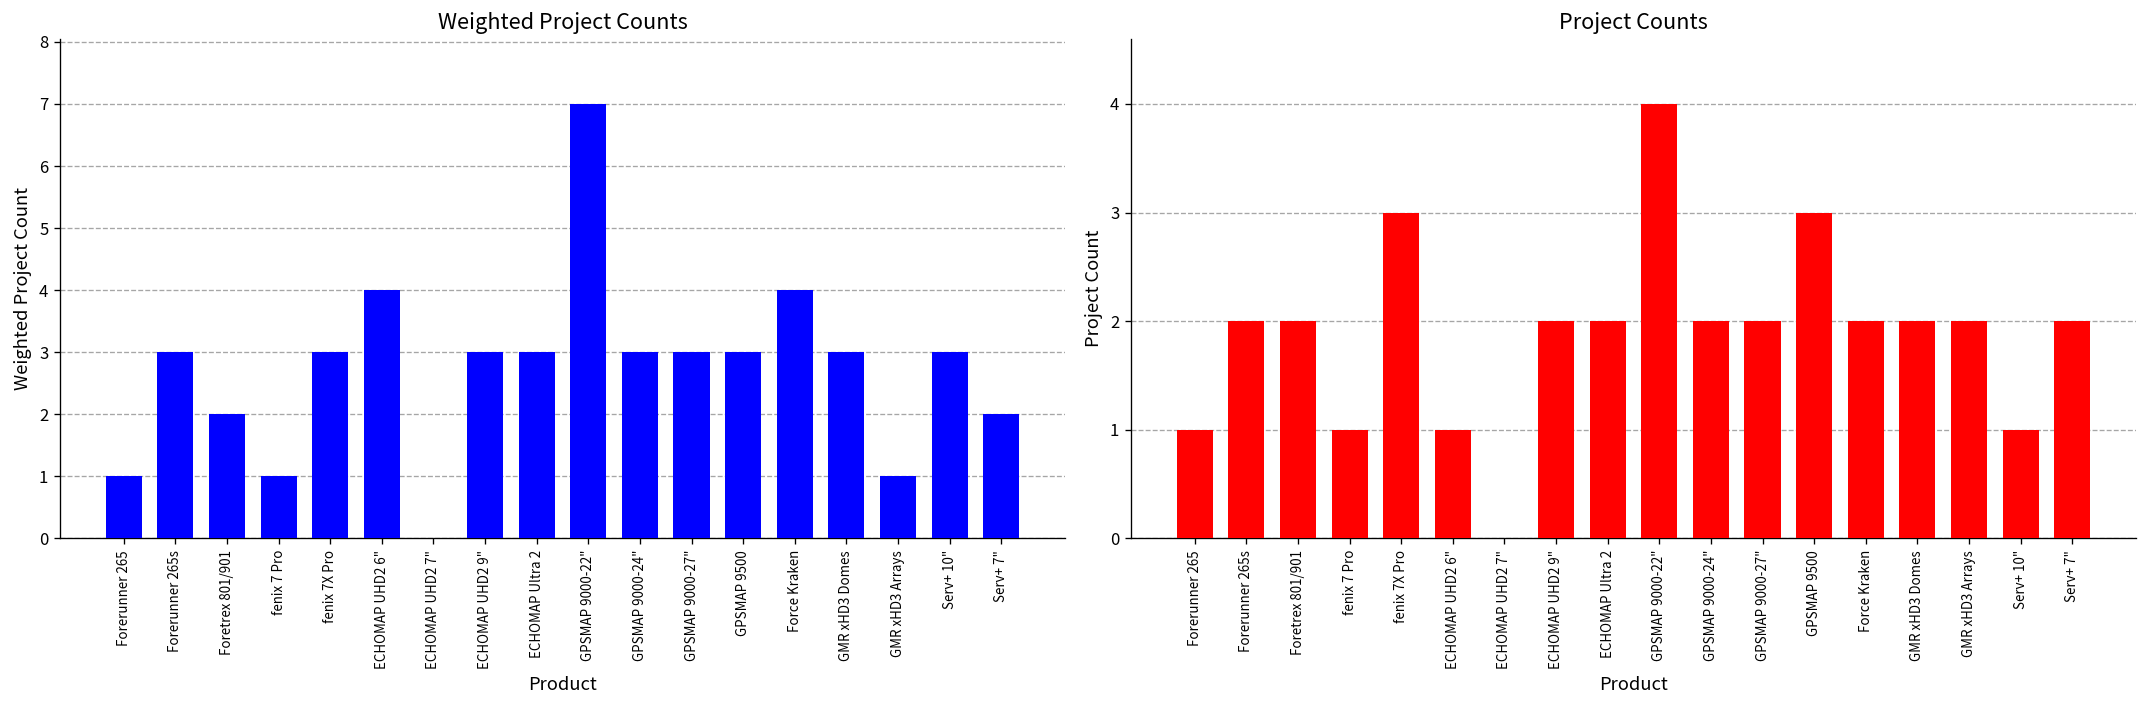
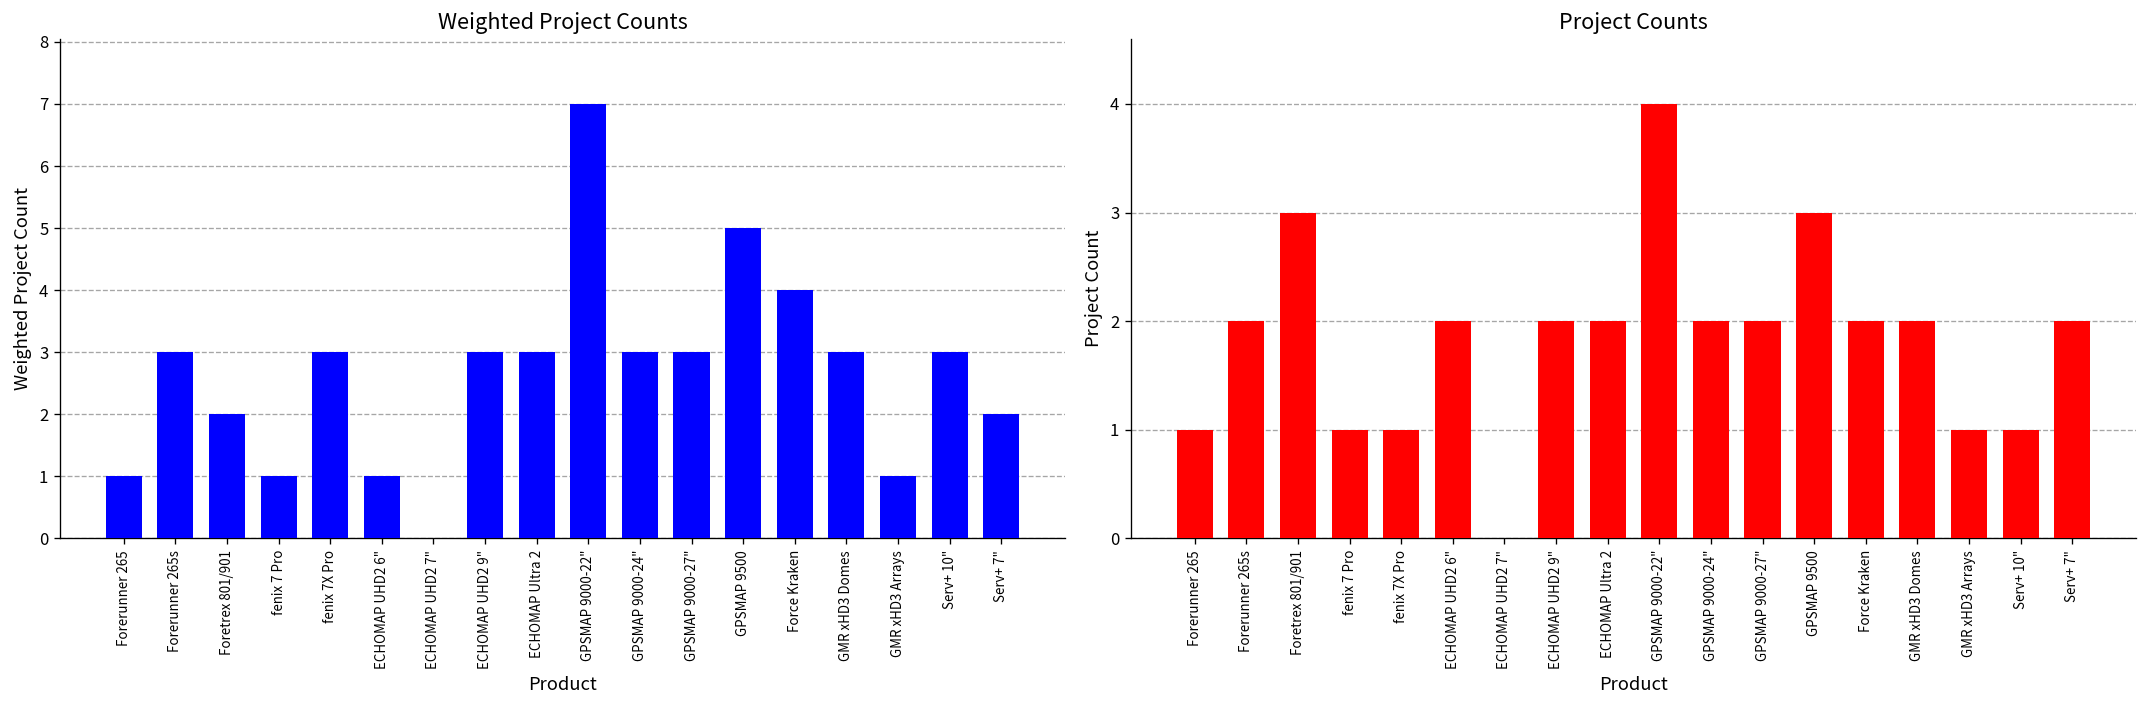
  {
    "Weighted Project Counts": {
      "Forerunner 265": 1,
      "Forerunner 265s": 3,
      "Foretrex 801/901": 2,
      "fenix 7 Pro": 1,
      "fenix 7X Pro": 3,
-     "ECHOMAP UHD2 6\"": 4,
+     "ECHOMAP UHD2 6\"": 1,
      "ECHOMAP UHD2 7\"": 0,
      "ECHOMAP UHD2 9\"": 3,
      "ECHOMAP Ultra 2": 3,
      "GPSMAP 9000-22\"": 7,
      "GPSMAP 9000-24\"": 3,
      "GPSMAP 9000-27\"": 3,
-     "GPSMAP 9500": 3,
+     "GPSMAP 9500": 5,
      "Force Kraken": 4,
      "GMR xHD3 Domes": 3,
      "GMR xHD3 Arrays": 1,
      "Serv+ 10\"": 3,
      "Serv+ 7\"": 2
    },
    "Project Counts": {
      "Forerunner 265": 1,
      "Forerunner 265s": 2,
-     "Foretrex 801/901": 2,
+     "Foretrex 801/901": 3,
      "fenix 7 Pro": 1,
-     "fenix 7X Pro": 3,
-     "ECHOMAP UHD2 6\"": 1,
+     "fenix 7X Pro": 1,
+     "ECHOMAP UHD2 6\"": 2,
      "ECHOMAP UHD2 7\"": 0,
      "ECHOMAP UHD2 9\"": 2,
      "ECHOMAP Ultra 2": 2,
      "GPSMAP 9000-22\"": 4,
      "GPSMAP 9000-24\"": 2,
      "GPSMAP 9000-27\"": 2,
      "GPSMAP 9500": 3,
      "Force Kraken": 2,
      "GMR xHD3 Domes": 2,
-     "GMR xHD3 Arrays": 2,
+     "GMR xHD3 Arrays": 1,
      "Serv+ 10\"": 1,
      "Serv+ 7\"": 2
    }
  }
